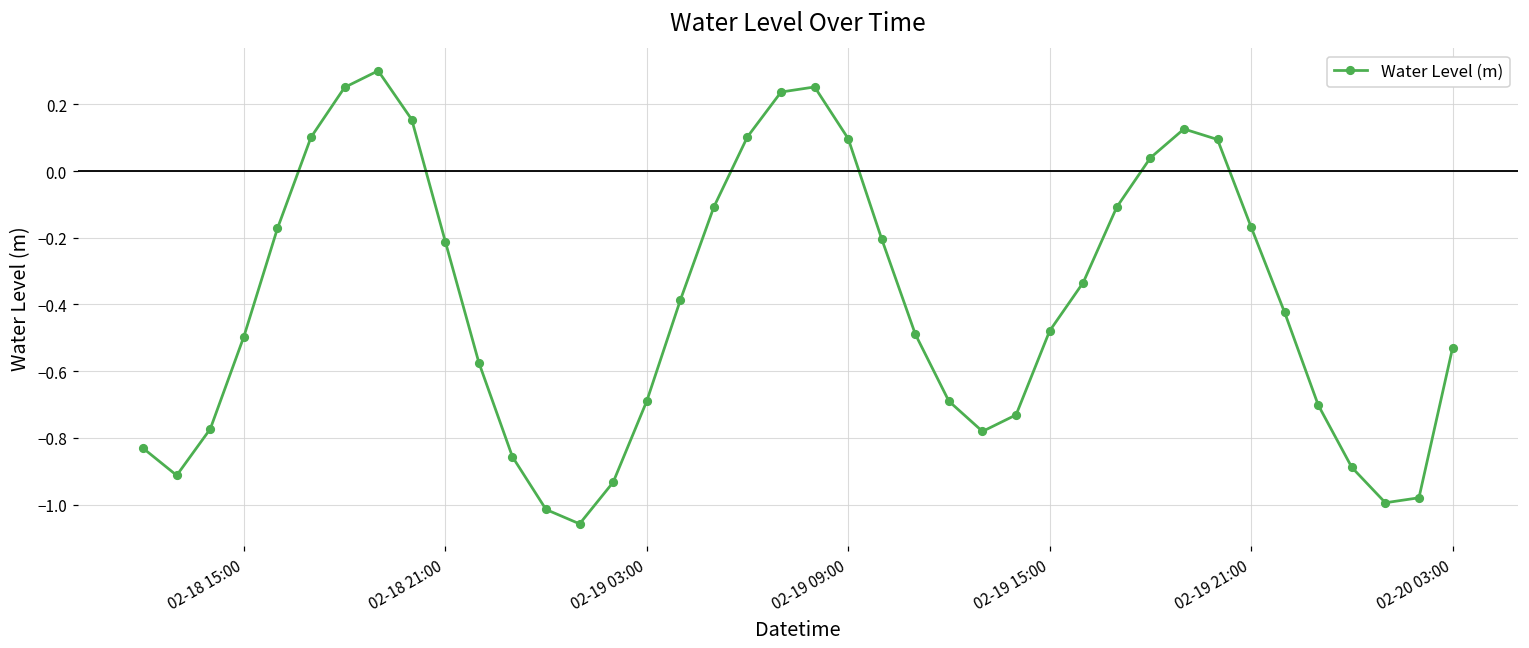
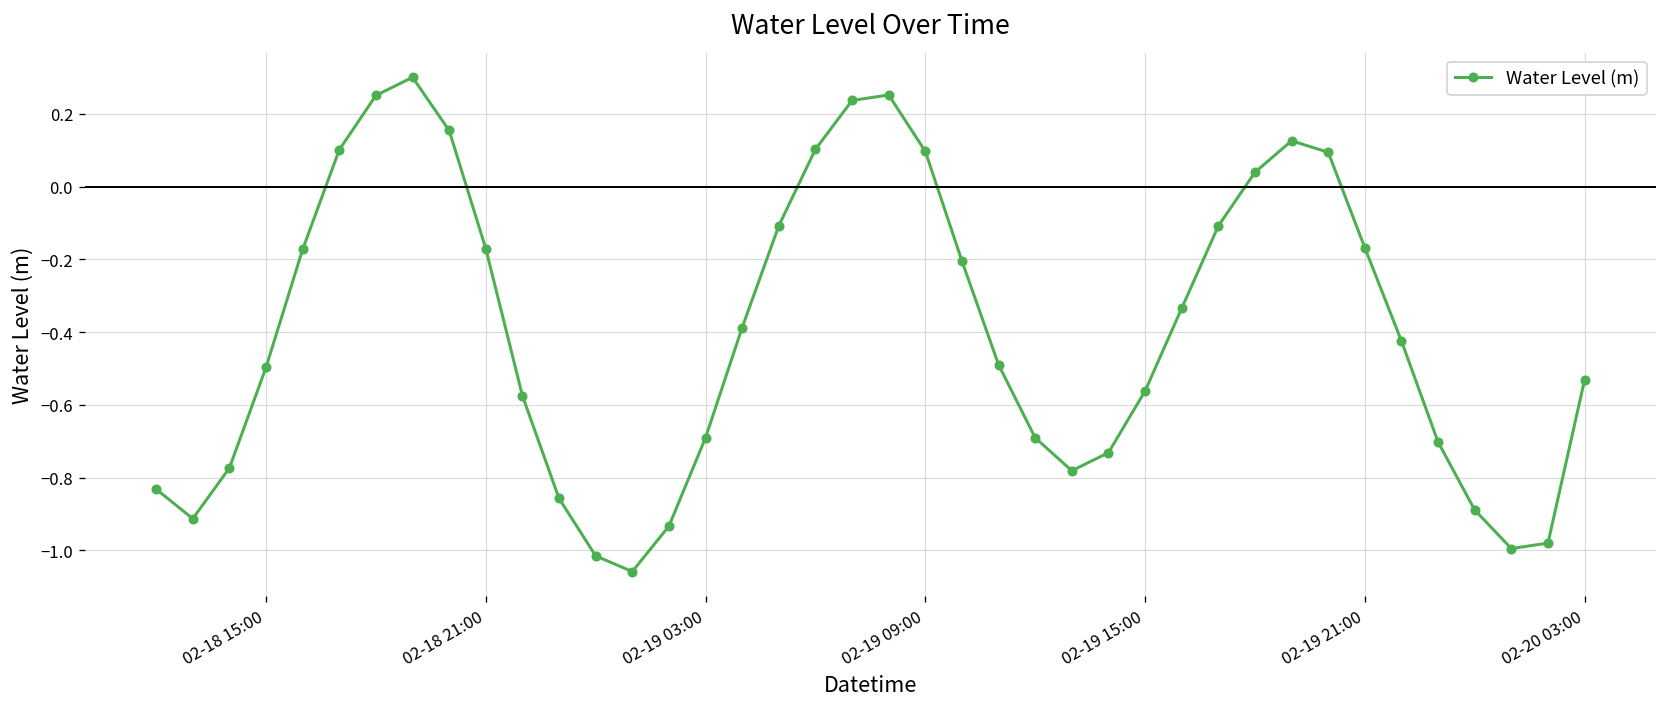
  {
    "02-18 15:00": -0.50,
-   "02-18 21:00": -0.21,
+   "02-18 21:00": -0.17,
    "02-19 03:00": -0.69,
    "02-19 09:00": 0.10,
-   "02-19 15:00": -0.48,
+   "02-19 15:00": -0.56,
    "02-19 21:00": -0.17,
    "02-20 03:00": -0.53
  }
